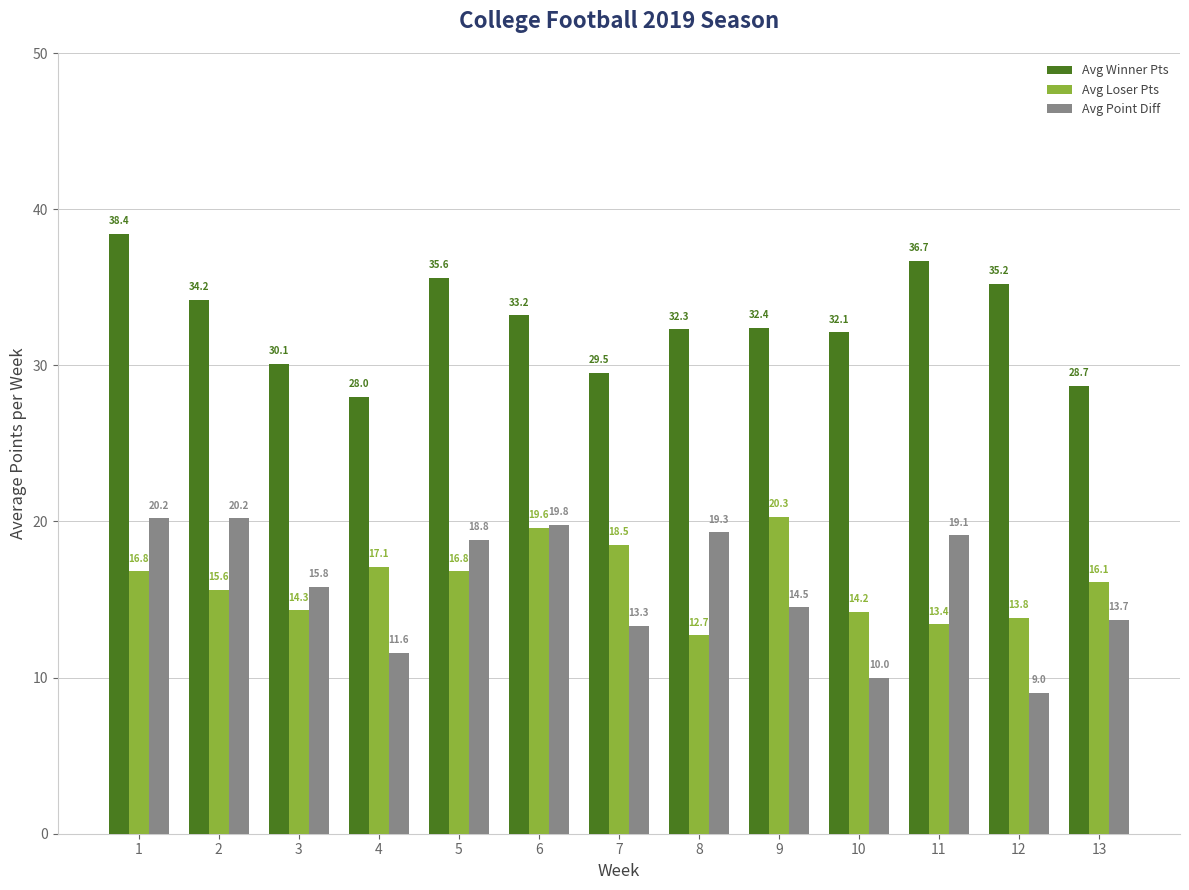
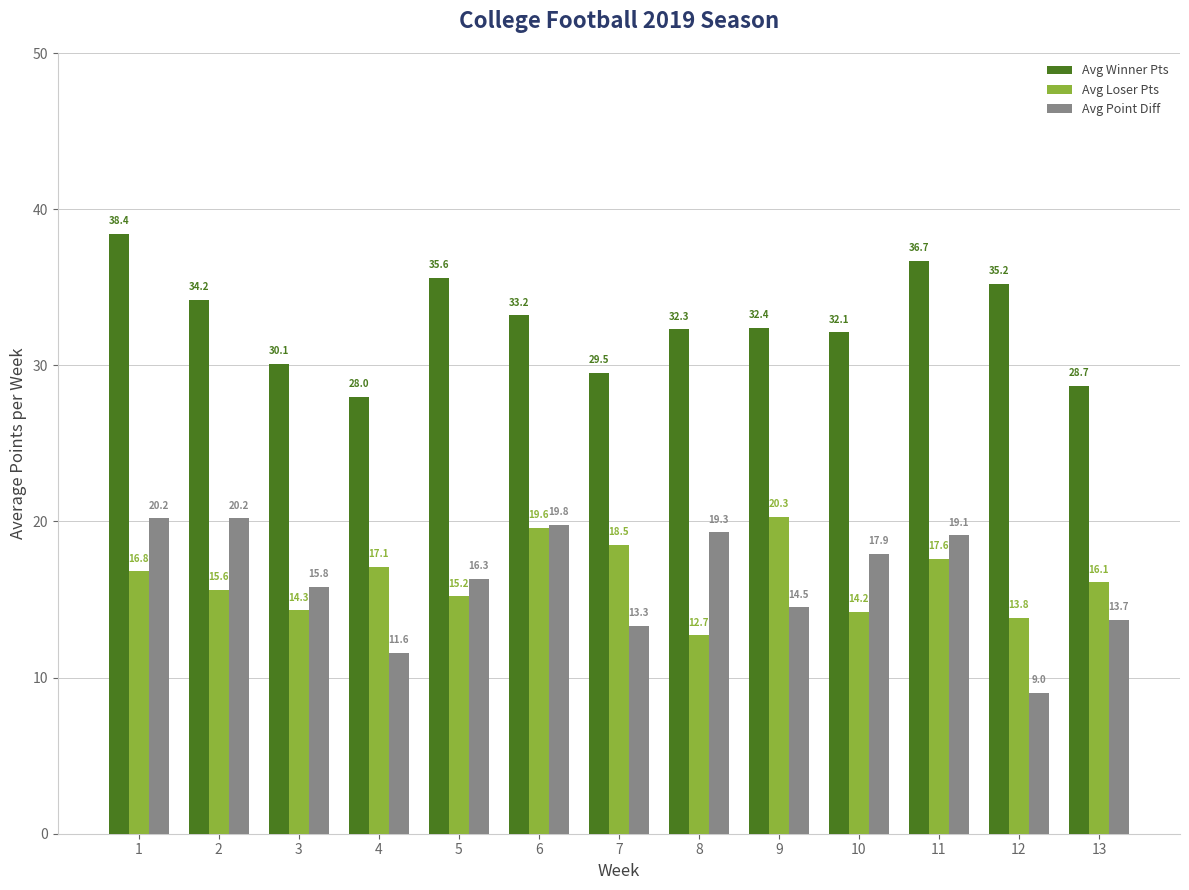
  {
    "Avg Winner Pts": {
      "1": 38.4,
      "2": 34.2,
      "3": 30.1,
      "4": 28.0,
      "5": 35.6,
      "6": 33.2,
      "7": 29.5,
      "8": 32.3,
      "9": 32.4,
      "10": 32.1,
      "11": 36.7,
      "12": 35.2,
      "13": 28.7
    },
    "Avg Loser Pts": {
      "1": 16.8,
      "2": 15.6,
      "3": 14.3,
      "4": 17.1,
-     "5": 16.8,
+     "5": 15.2,
      "6": 19.6,
      "7": 18.5,
      "8": 12.7,
      "9": 20.3,
      "10": 14.2,
-     "11": 13.4,
+     "11": 17.6,
      "12": 13.8,
      "13": 16.1
    },
    "Avg Point Diff": {
      "1": 20.2,
      "2": 20.2,
      "3": 15.8,
      "4": 11.6,
-     "5": 18.8,
+     "5": 16.3,
      "6": 19.8,
      "7": 13.3,
      "8": 19.3,
      "9": 14.5,
-     "10": 10.0,
+     "10": 17.9,
      "11": 19.1,
      "12": 9.0,
      "13": 13.7
    }
  }
